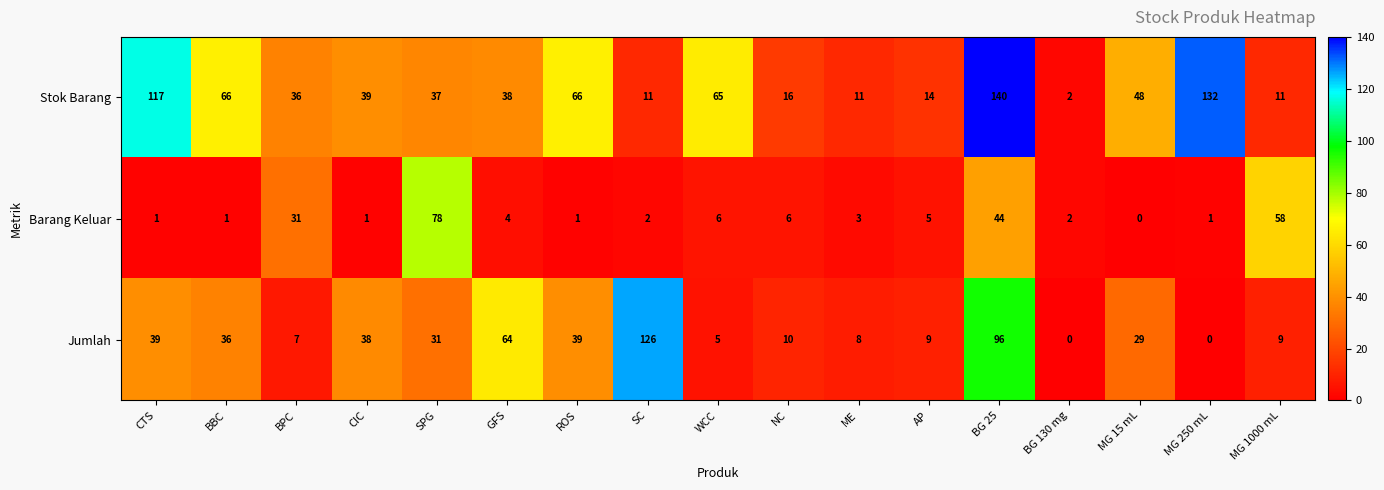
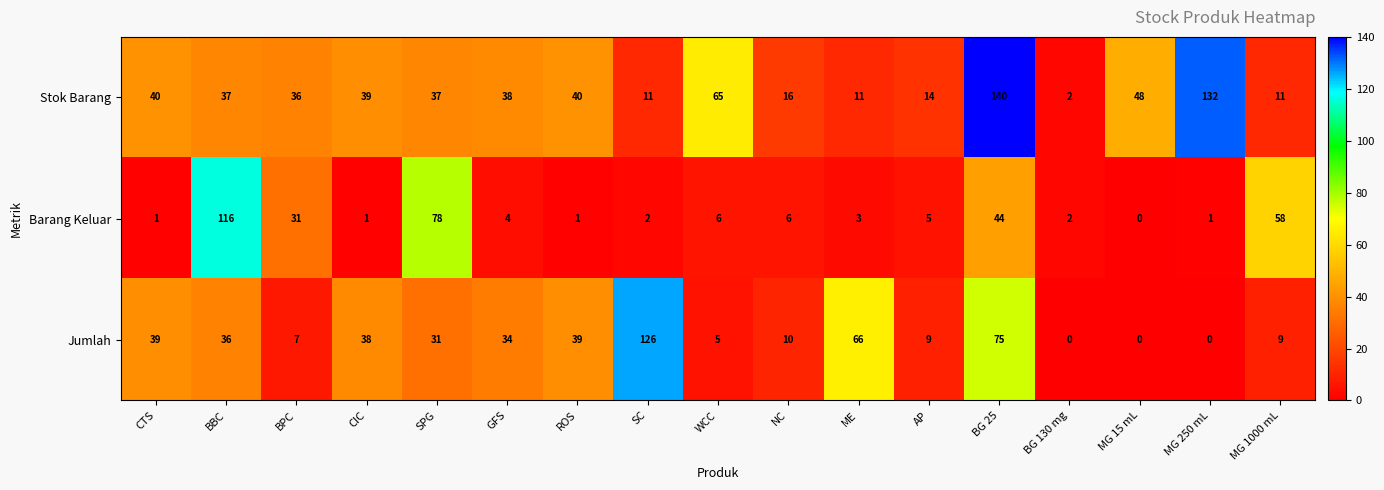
  {
    "Stok Barang": {
-     "CTS": 117,
-     "BBC": 66,
+     "CTS": 40,
+     "BBC": 37,
      "BPC": 36,
      "CIC": 39,
      "SPG": 37,
      "GFS": 38,
-     "ROS": 66,
+     "ROS": 40,
      "SC": 11,
      "WCC": 65,
      "NC": 16,
      "ME": 11,
      "AP": 14,
      "BG 25": 140,
      "BG 130 mg": 2,
      "MG 15 mL": 48,
      "MG 250 mL": 132,
      "MG 1000 mL": 11
    },
    "Barang Keluar": {
      "CTS": 1,
-     "BBC": 1,
+     "BBC": 116,
      "BPC": 31,
      "CIC": 1,
      "SPG": 78,
      "GFS": 4,
      "ROS": 1,
      "SC": 2,
      "WCC": 6,
      "NC": 6,
      "ME": 3,
      "AP": 5,
      "BG 25": 44,
      "BG 130 mg": 2,
      "MG 15 mL": 0,
      "MG 250 mL": 1,
      "MG 1000 mL": 58
    },
    "Jumlah": {
      "CTS": 39,
      "BBC": 36,
      "BPC": 7,
      "CIC": 38,
      "SPG": 31,
-     "GFS": 64,
+     "GFS": 34,
      "ROS": 39,
      "SC": 126,
      "WCC": 5,
      "NC": 10,
-     "ME": 8,
+     "ME": 66,
      "AP": 9,
-     "BG 25": 96,
+     "BG 25": 75,
      "BG 130 mg": 0,
-     "MG 15 mL": 29,
+     "MG 15 mL": 0,
      "MG 250 mL": 0,
      "MG 1000 mL": 9
    }
  }
